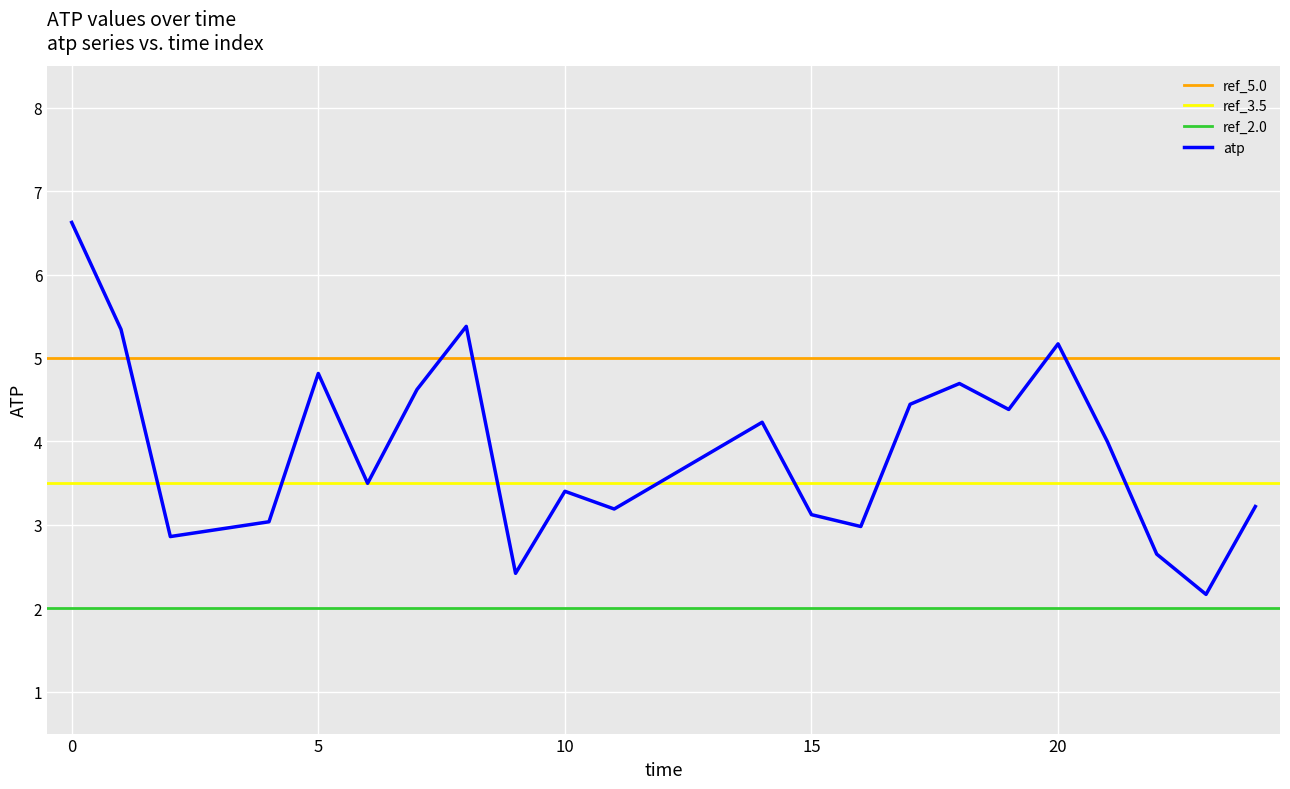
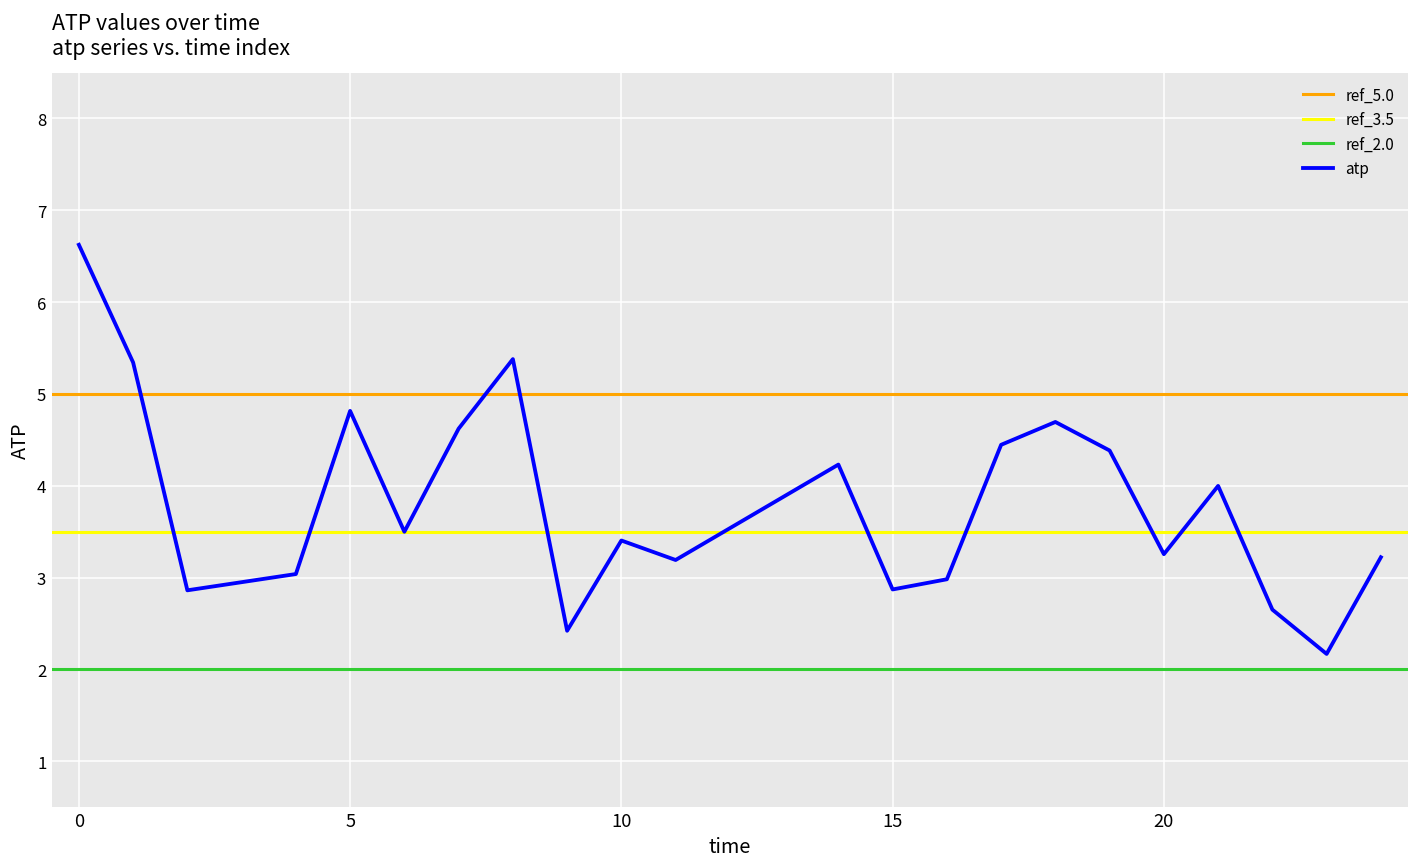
  {
    "0": 6.6,
    "5": 4.8,
    "10": 3.4,
-   "15": 3.1,
-   "20": 5.2
+   "15": 2.9,
+   "20": 3.3
  }
